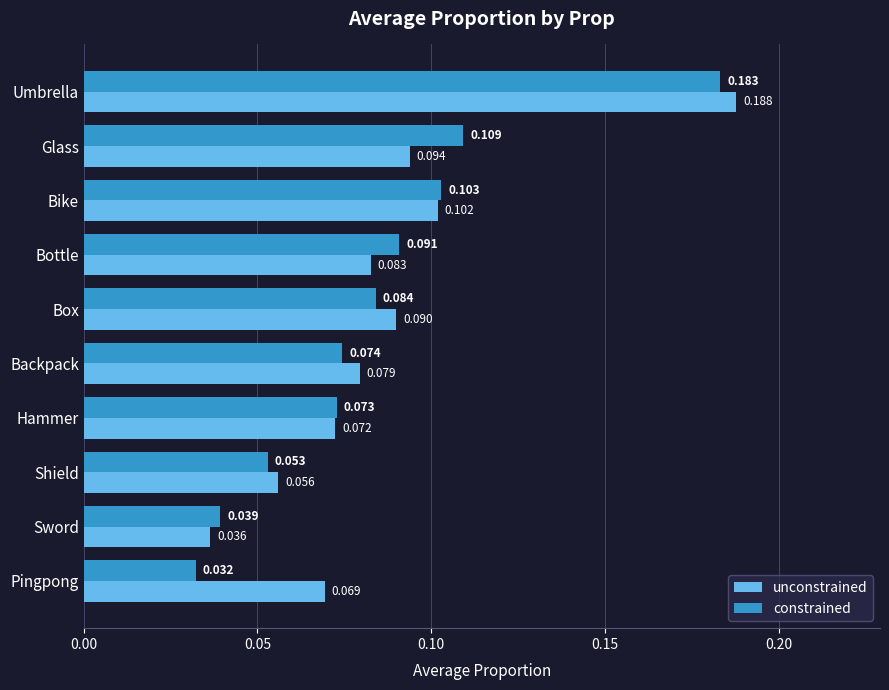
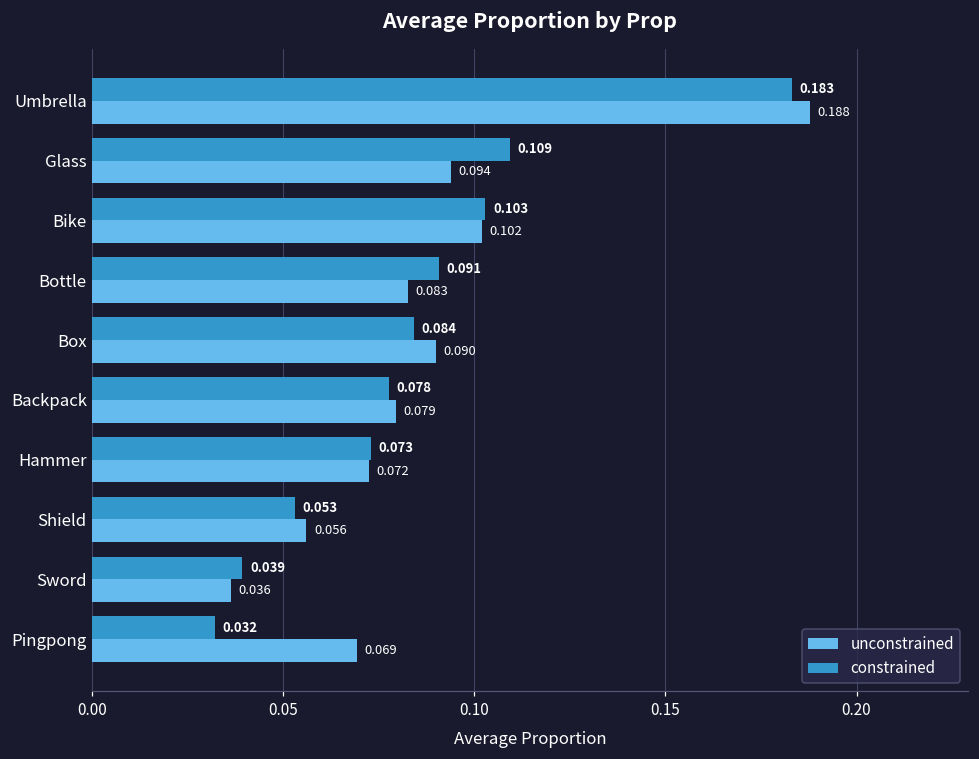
  {
    "unconstrained": {
      "Umbrella": 0.188,
      "Glass": 0.094,
      "Bike": 0.102,
      "Bottle": 0.083,
      "Box": 0.090,
      "Backpack": 0.079,
      "Hammer": 0.072,
      "Shield": 0.056,
      "Sword": 0.036,
      "Pingpong": 0.069
    },
    "constrained": {
      "Umbrella": 0.183,
      "Glass": 0.109,
      "Bike": 0.103,
      "Bottle": 0.091,
      "Box": 0.084,
-     "Backpack": 0.074,
+     "Backpack": 0.078,
      "Hammer": 0.073,
      "Shield": 0.053,
      "Sword": 0.039,
      "Pingpong": 0.032
    }
  }
